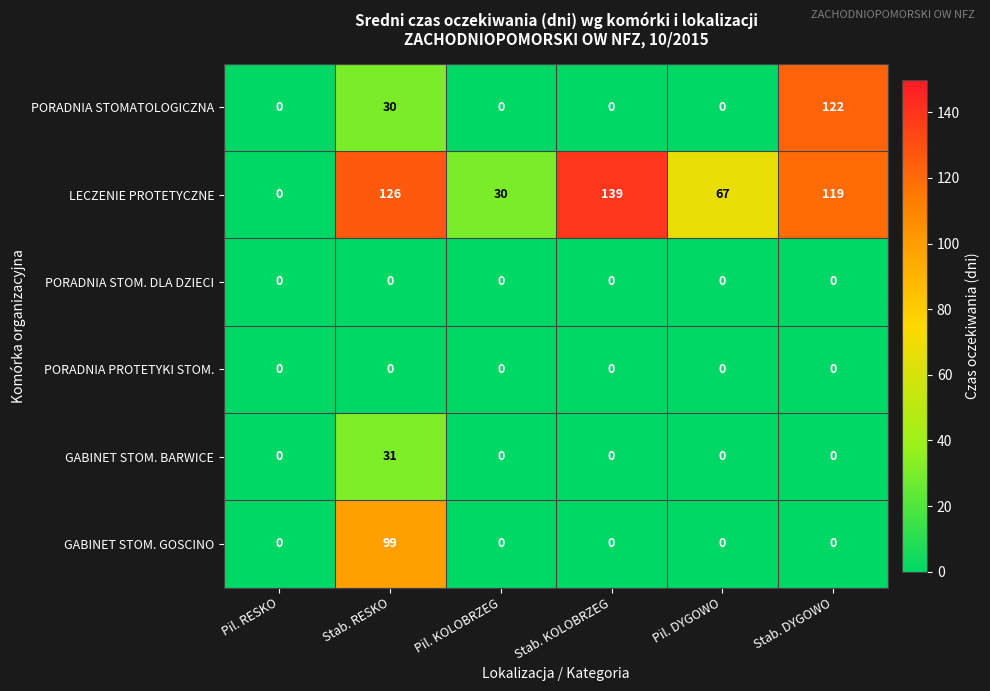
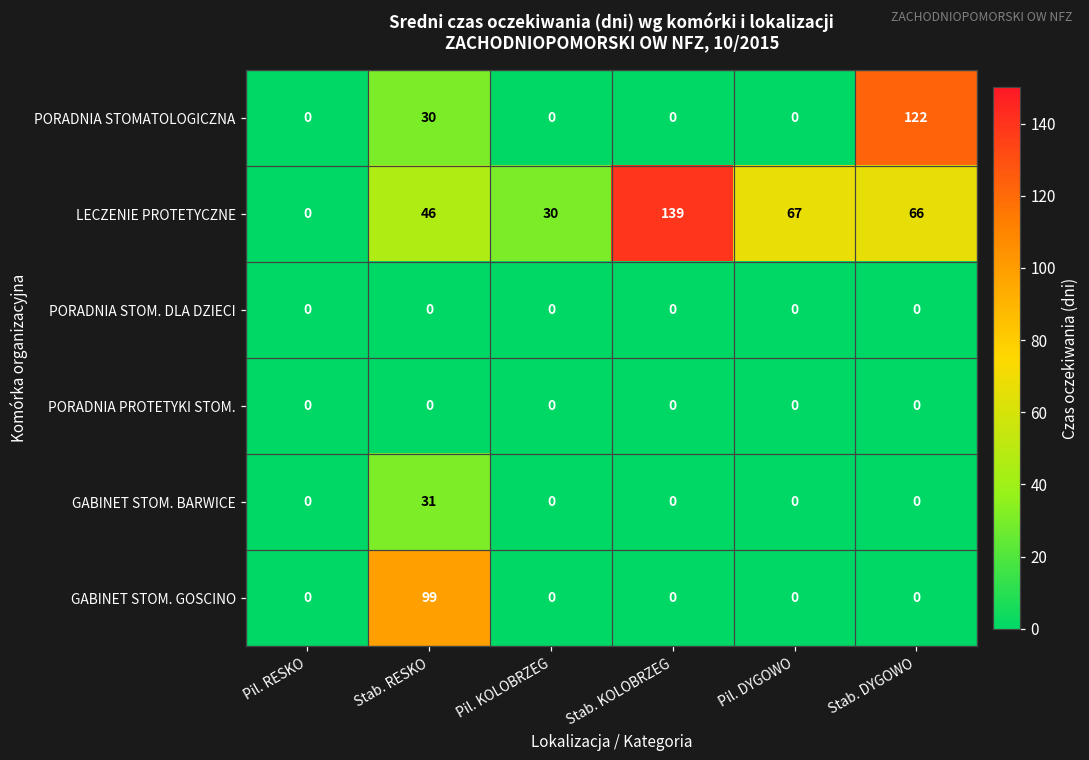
  {
    "PORADNIA STOMATOLOGICZNA": {
      "Pil. RESKO": 0,
      "Stab. RESKO": 30,
      "Pil. KOLOBRZEG": 0,
      "Stab. KOLOBRZEG": 0,
      "Pil. DYGOWO": 0,
      "Stab. DYGOWO": 122
    },
    "LECZENIE PROTETYCZNE": {
      "Pil. RESKO": 0,
-     "Stab. RESKO": 126,
+     "Stab. RESKO": 46,
      "Pil. KOLOBRZEG": 30,
      "Stab. KOLOBRZEG": 139,
      "Pil. DYGOWO": 67,
-     "Stab. DYGOWO": 119
+     "Stab. DYGOWO": 66
    },
    "PORADNIA STOM. DLA DZIECI": {
      "Pil. RESKO": 0,
      "Stab. RESKO": 0,
      "Pil. KOLOBRZEG": 0,
      "Stab. KOLOBRZEG": 0,
      "Pil. DYGOWO": 0,
      "Stab. DYGOWO": 0
    },
    "PORADNIA PROTETYKI STOM.": {
      "Pil. RESKO": 0,
      "Stab. RESKO": 0,
      "Pil. KOLOBRZEG": 0,
      "Stab. KOLOBRZEG": 0,
      "Pil. DYGOWO": 0,
      "Stab. DYGOWO": 0
    },
    "GABINET STOM. BARWICE": {
      "Pil. RESKO": 0,
      "Stab. RESKO": 31,
      "Pil. KOLOBRZEG": 0,
      "Stab. KOLOBRZEG": 0,
      "Pil. DYGOWO": 0,
      "Stab. DYGOWO": 0
    },
    "GABINET STOM. GOSCINO": {
      "Pil. RESKO": 0,
      "Stab. RESKO": 99,
      "Pil. KOLOBRZEG": 0,
      "Stab. KOLOBRZEG": 0,
      "Pil. DYGOWO": 0,
      "Stab. DYGOWO": 0
    }
  }
